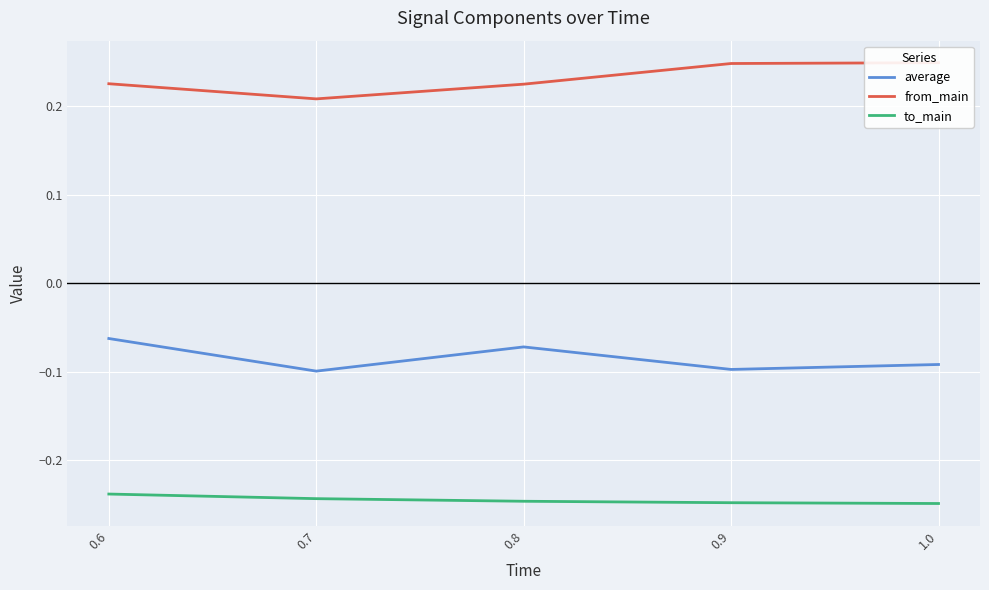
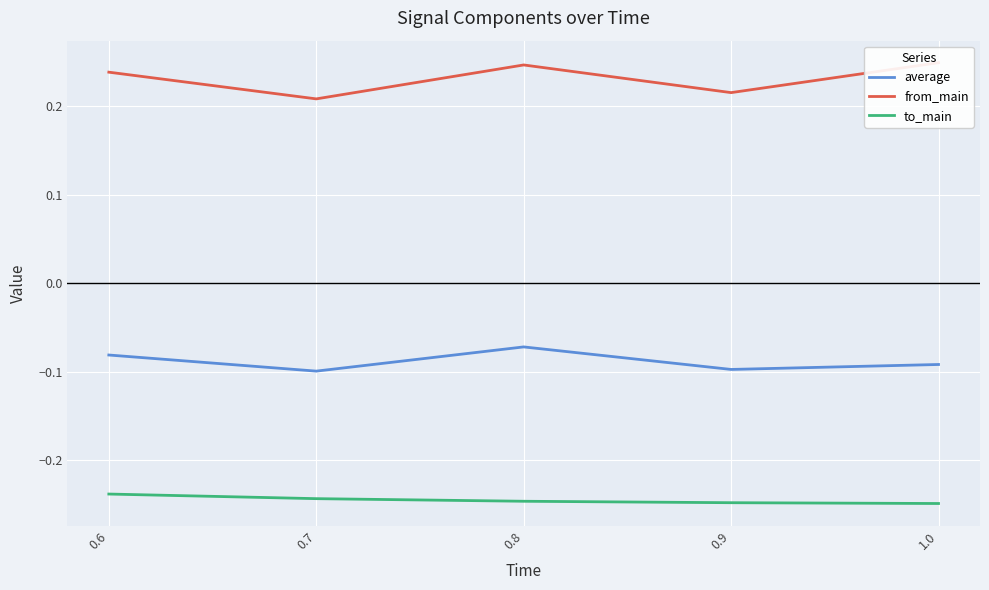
  {
    "average": {
-     "0.6": -0.06,
+     "0.6": -0.08,
      "0.7": -0.10,
      "0.8": -0.07,
      "0.9": -0.10,
      "1.0": -0.09
    },
    "from_main": {
-     "0.6": 0.23,
+     "0.6": 0.24,
      "0.7": 0.21,
-     "0.8": 0.22,
-     "0.9": 0.25
+     "0.8": 0.25,
+     "0.9": 0.22
    },
    "to_main": {
      "0.6": -0.24,
      "0.7": -0.24,
      "0.8": -0.25,
      "0.9": -0.25,
      "1.0": -0.25
    }
  }
